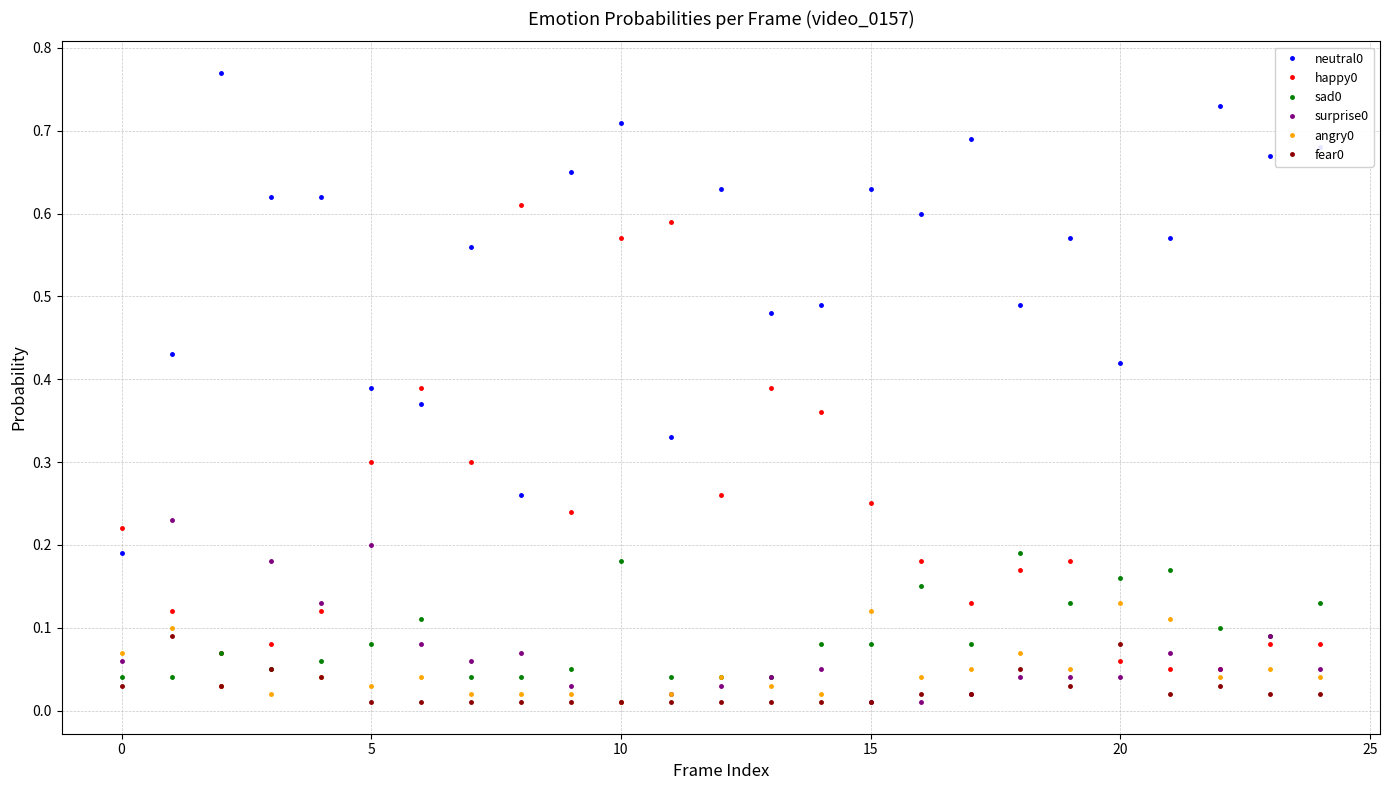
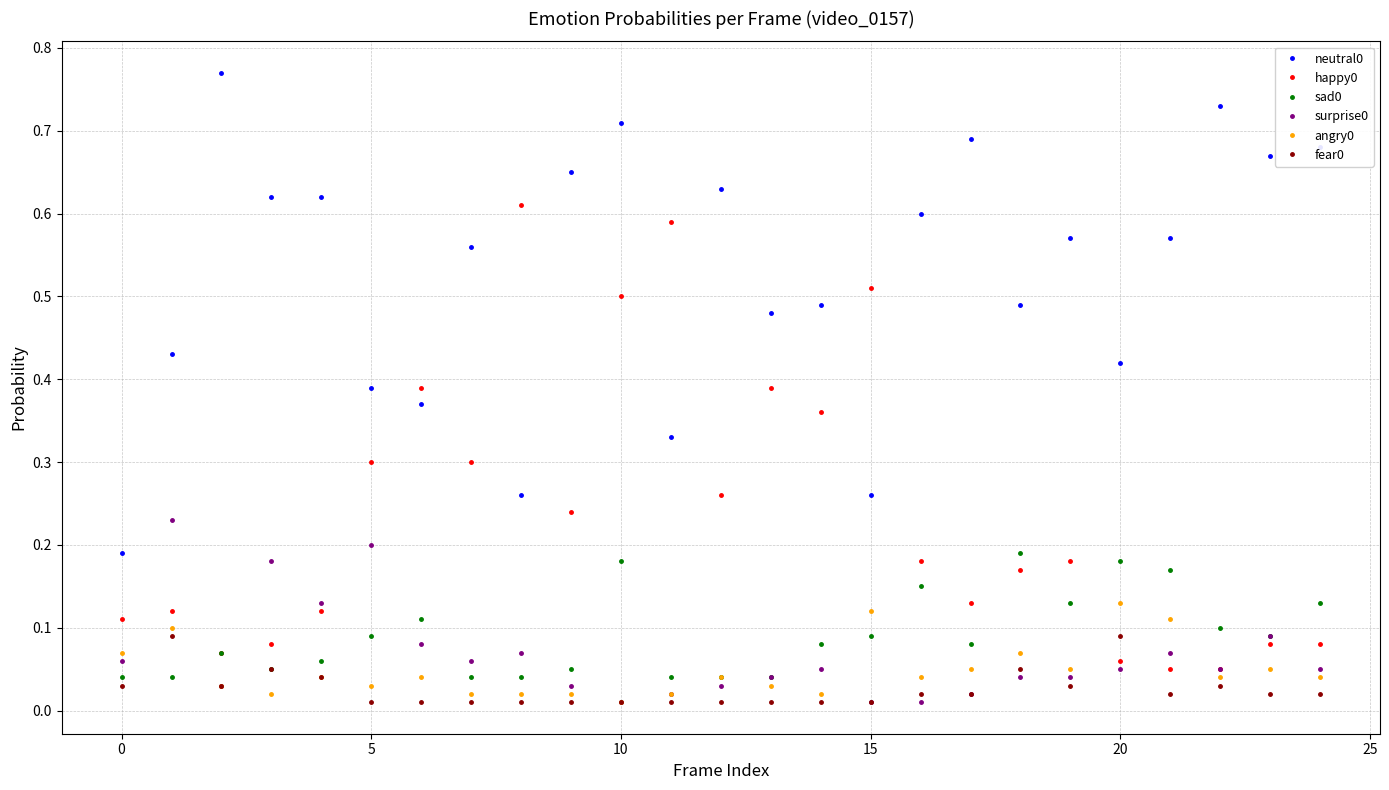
  {
    "neutral0": {
      "0": 0.19,
      "5": 0.39,
      "10": 0.71,
-     "15": 0.63,
+     "15": 0.26,
      "20": 0.42
    },
    "happy0": {
-     "0": 0.22,
+     "0": 0.11,
      "5": 0.30,
-     "10": 0.57,
-     "15": 0.25,
+     "10": 0.50,
+     "15": 0.51,
      "20": 0.06
    },
    "sad0": {
      "0": 0.04,
-     "5": 0.08,
+     "5": 0.09,
      "10": 0.18,
-     "15": 0.08,
-     "20": 0.16
+     "15": 0.09,
+     "20": 0.18
    },
    "surprise0": {
      "0": 0.06,
      "5": 0.20,
-     "20": 0.04
+     "20": 0.05
    },
    "angry0": {
      "0": 0.07,
      "5": 0.03,
      "15": 0.12,
      "20": 0.13
    },
    "fear0": {
      "0": 0.03,
      "5": 0.01,
-     "20": 0.08
+     "20": 0.09
    }
  }
